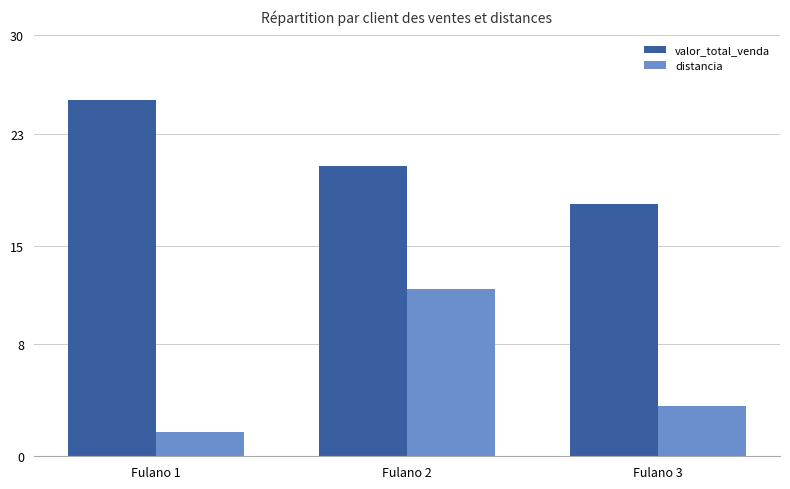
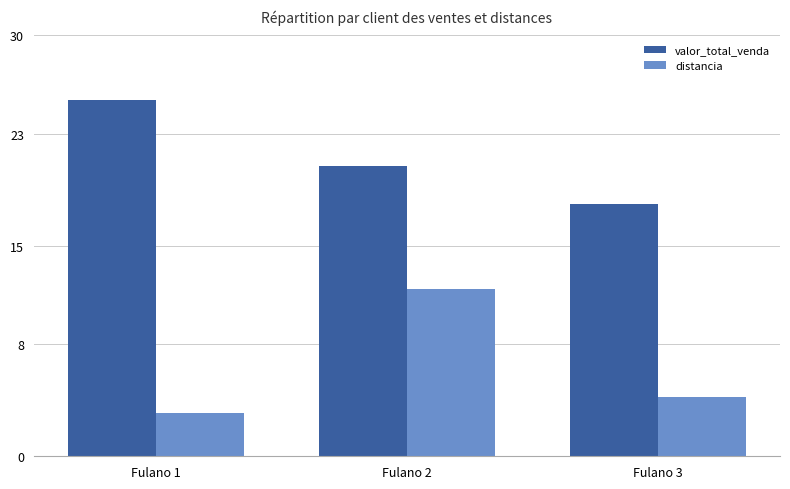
  {
    "valor_total_venda": {
      "Fulano 1": 25.4,
      "Fulano 2": 20.7,
      "Fulano 3": 18.0
    },
    "distancia": {
-     "Fulano 1": 1.7,
+     "Fulano 1": 3.1,
      "Fulano 2": 11.9,
-     "Fulano 3": 3.6
+     "Fulano 3": 4.2
    }
  }
